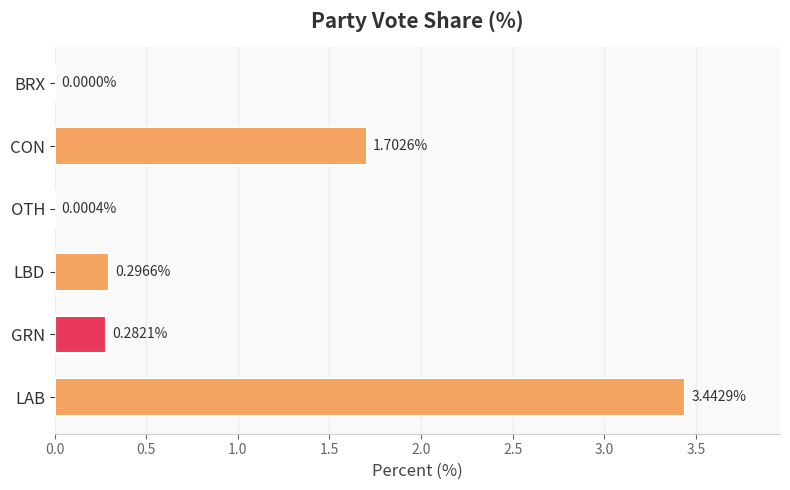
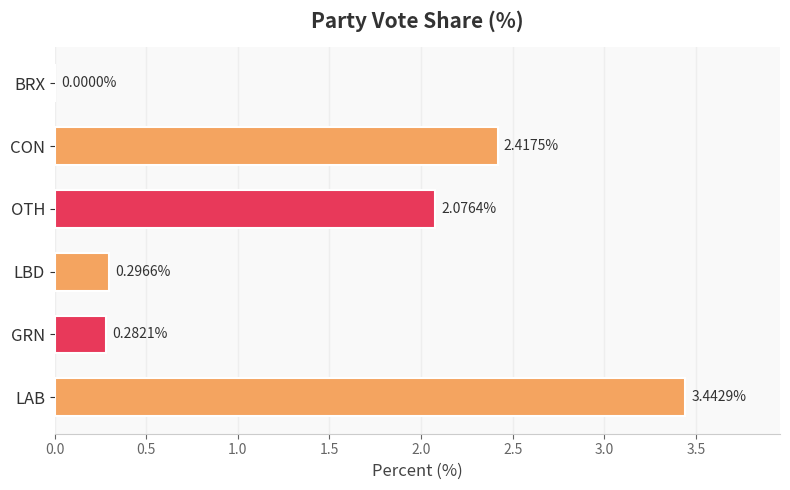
  {
    "BRX": "0.0000%",
-   "CON": "1.7026%",
-   "OTH": "0.0004%",
+   "CON": "2.4175%",
+   "OTH": "2.0764%",
    "LBD": "0.2966%",
    "GRN": "0.2821%",
    "LAB": "3.4429%"
  }
